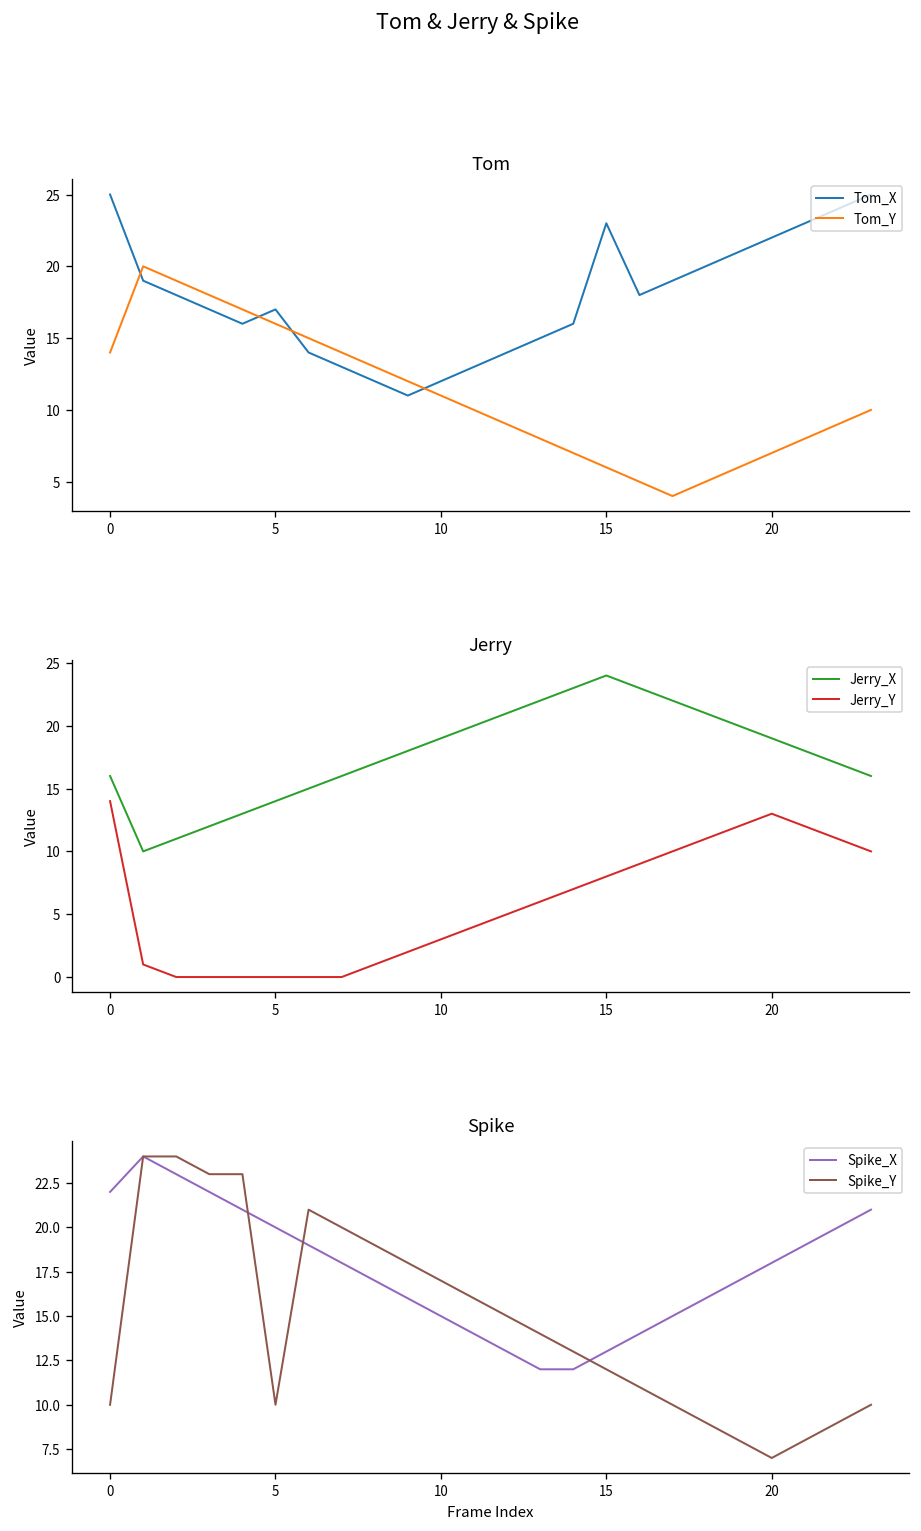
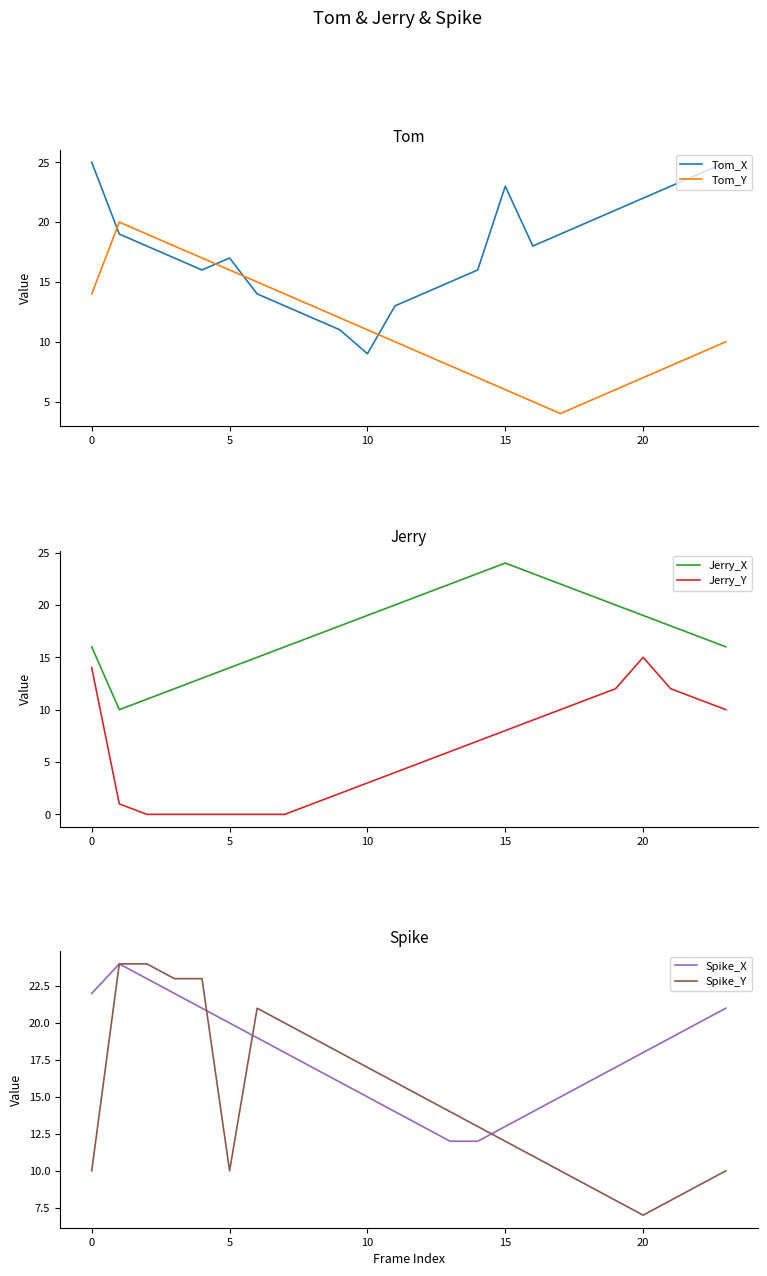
  {
    "Tom": {
      "Tom_X": {
        "0": 25,
        "5": 17,
-       "10": 12,
+       "10": 9,
        "15": 23,
        "20": 22
      },
      "Tom_Y": {
        "0": 14,
        "5": 16,
        "10": 11,
        "15": 6,
        "20": 7
      }
    },
    "Jerry": {
      "Jerry_X": {
        "0": 16,
        "5": 14,
        "10": 19,
        "15": 24,
        "20": 19
      },
      "Jerry_Y": {
        "0": 14,
        "5": 0,
        "10": 3,
        "15": 8,
-       "20": 13
+       "20": 15
      }
    },
    "Spike": {
      "Spike_X": {
        "0": 22.0,
        "5": 20.0,
        "10": 15.0,
        "15": 13.0,
        "20": 18.0
      },
      "Spike_Y": {
        "0": 10.0,
        "5": 10.0,
        "10": 17.0,
        "15": 12.0,
        "20": 7.0
      }
    }
  }
